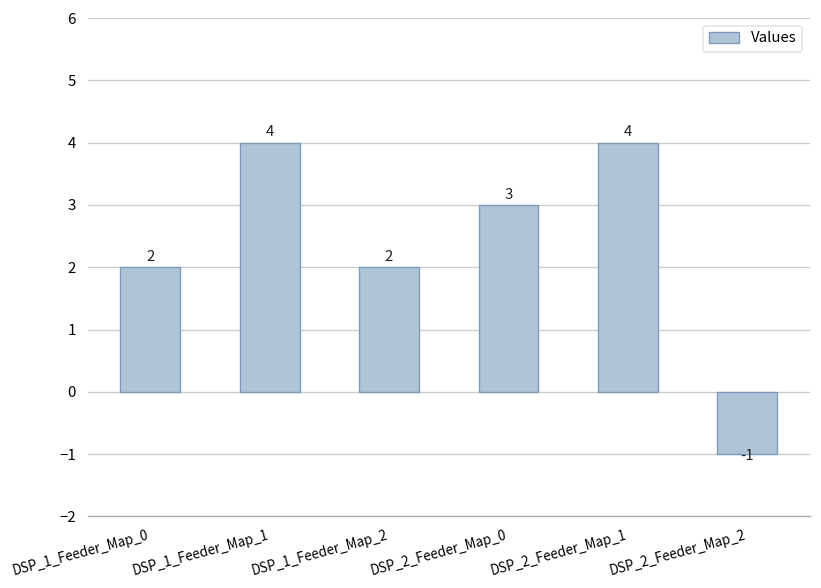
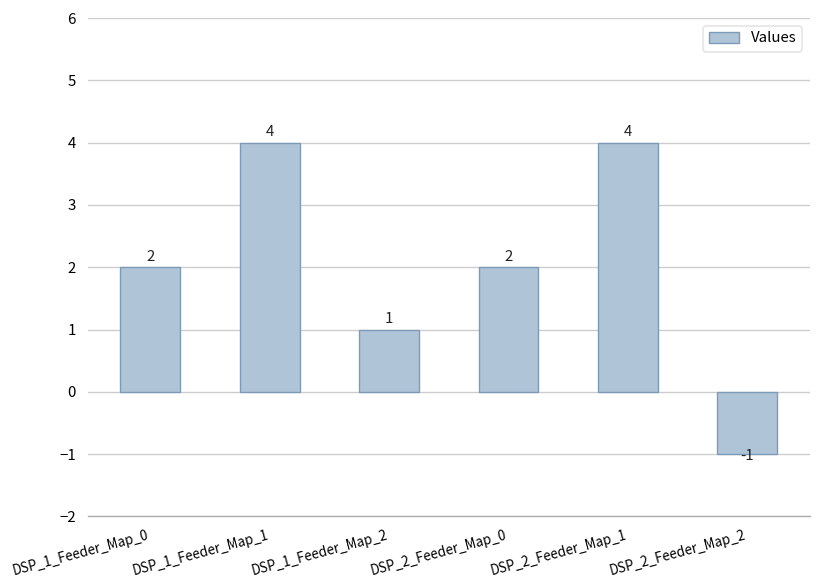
  {
    "DSP_1_Feeder_Map_0": 2,
    "DSP_1_Feeder_Map_1": 4,
-   "DSP_1_Feeder_Map_2": 2,
-   "DSP_2_Feeder_Map_0": 3,
+   "DSP_1_Feeder_Map_2": 1,
+   "DSP_2_Feeder_Map_0": 2,
    "DSP_2_Feeder_Map_1": 4,
    "DSP_2_Feeder_Map_2": -1
  }
